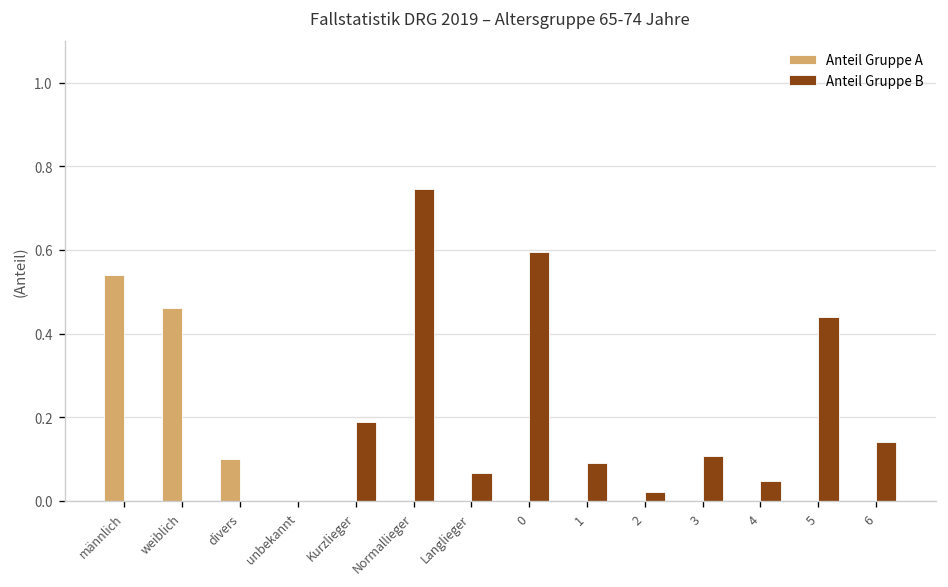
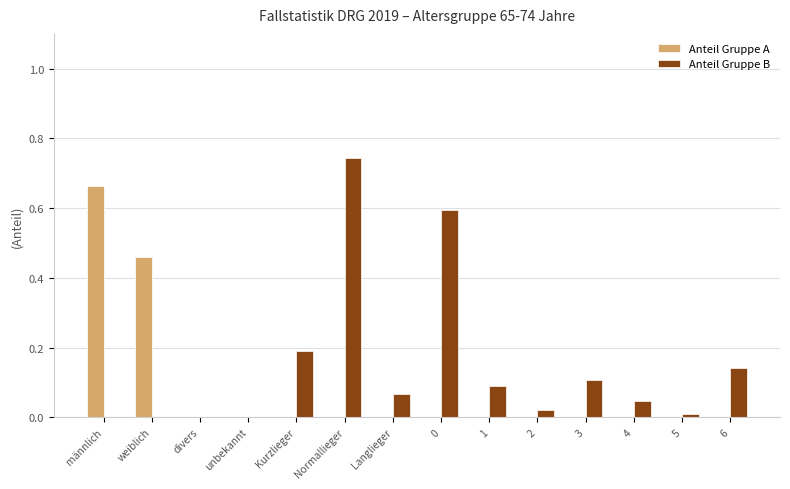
  {
    "Anteil Gruppe A": {
-     "männlich": 0.54,
+     "männlich": 0.66,
      "weiblich": 0.46,
-     "divers": 0.1,
+     "divers": 0.0,
      "Kurzlieger": 0.00,
      "Normallieger": 0.00,
      "Langlieger": 0.00,
      "0": 0.00,
      "1": 0.00,
      "2": 0.00,
      "3": 0.00,
      "4": 0.00,
      "5": 0.00,
      "6": 0.00
    },
    "Anteil Gruppe B": {
      "männlich": 0.00,
      "weiblich": 0.00,
      "divers": 0.00,
      "unbekannt": 0.00,
      "Kurzlieger": 0.19,
      "Normallieger": 0.74,
      "Langlieger": 0.07,
      "0": 0.60,
      "1": 0.09,
      "2": 0.02,
      "3": 0.11,
      "4": 0.05,
-     "5": 0.44,
+     "5": 0.01,
      "6": 0.14
    }
  }
